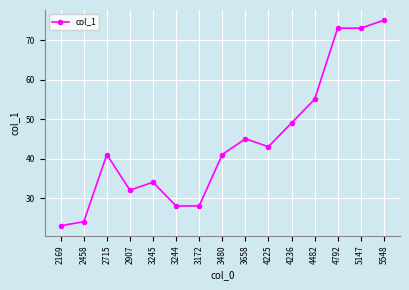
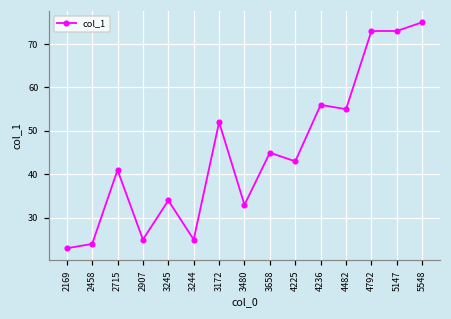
  {
    "2169": 23,
    "2458": 24,
    "2715": 41,
-   "2907": 32,
+   "2907": 25,
    "3245": 34,
-   "3244": 28,
-   "3172": 28,
-   "3480": 41,
+   "3244": 25,
+   "3172": 52,
+   "3480": 33,
    "3658": 45,
    "4225": 43,
-   "4236": 49,
+   "4236": 56,
    "4482": 55,
    "4792": 73,
    "5147": 73,
    "5548": 75
  }
